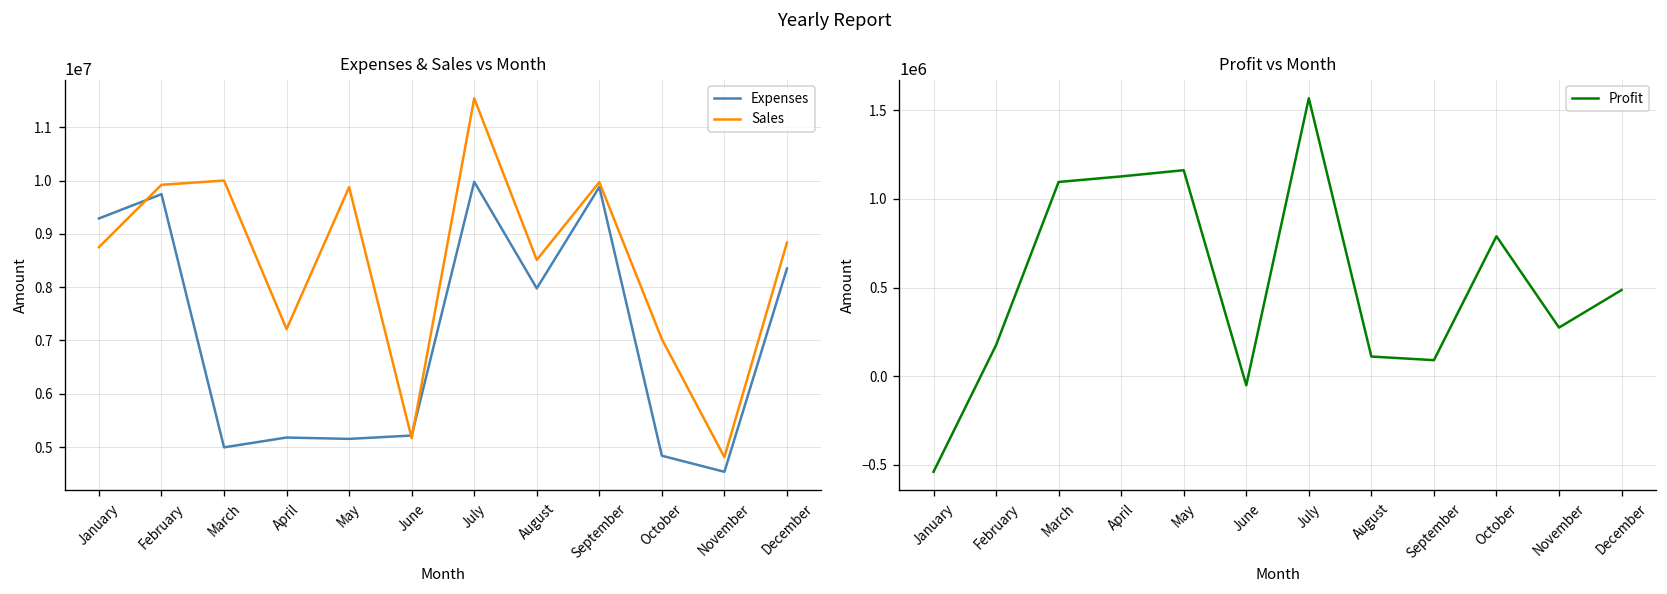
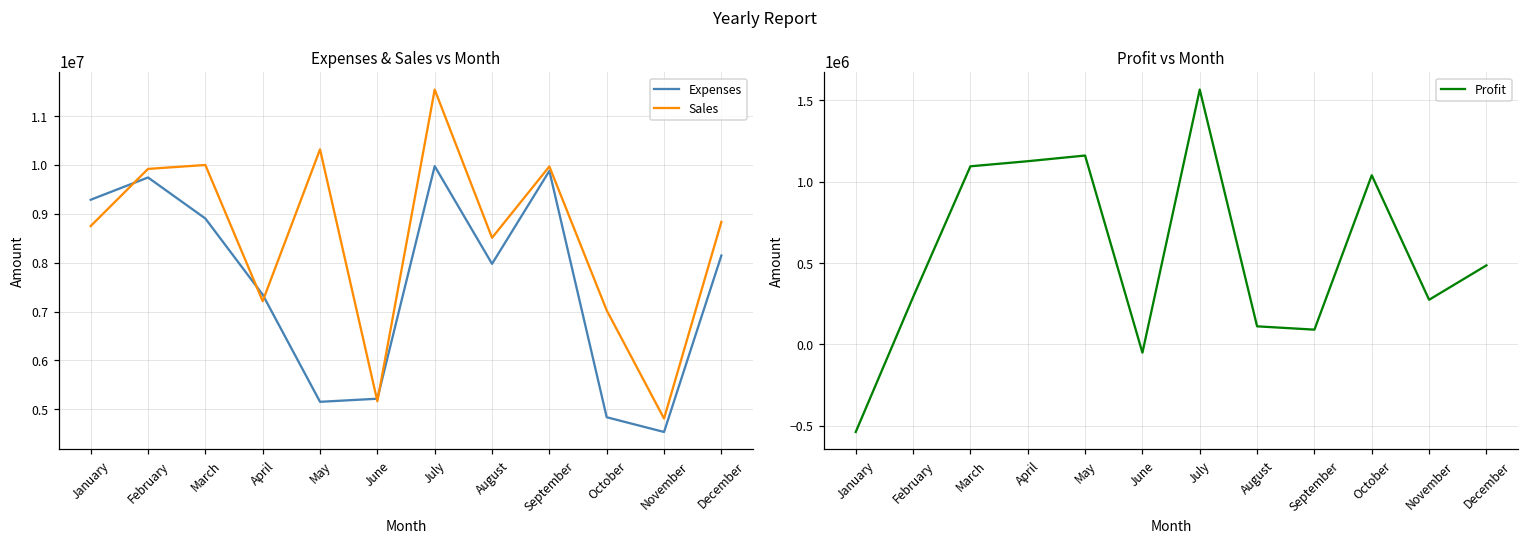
  {
    "Expenses & Sales vs Month": {
      "Expenses": {
        "January": 9300000,
        "February": 9700000,
-       "March": 5000000,
-       "April": 5200000,
+       "March": 8900000,
+       "April": 7300000,
        "May": 5200000,
        "July": 10000000,
        "August": 8000000,
        "September": 9900000,
        "October": 4800000,
        "November": 4500000,
-       "December": 8300000
+       "December": 8100000
      },
      "Sales": {
        "January": 8800000,
        "February": 9900000,
        "March": 10000000,
        "April": 7200000,
-       "May": 9900000,
+       "May": 10300000,
        "July": 11500000,
        "August": 8500000,
        "September": 10000000,
        "October": 7000000,
        "November": 4800000,
        "December": 8800000
      }
    },
    "Profit vs Month": {
      "January": -540000,
-     "February": 180000,
+     "February": 290000,
      "March": 1100000,
      "April": 1130000,
      "May": 1160000,
      "June": -50000,
      "July": 1570000,
      "August": 110000,
      "September": 90000,
-     "October": 790000,
+     "October": 1040000,
      "November": 270000,
      "December": 490000
    }
  }
